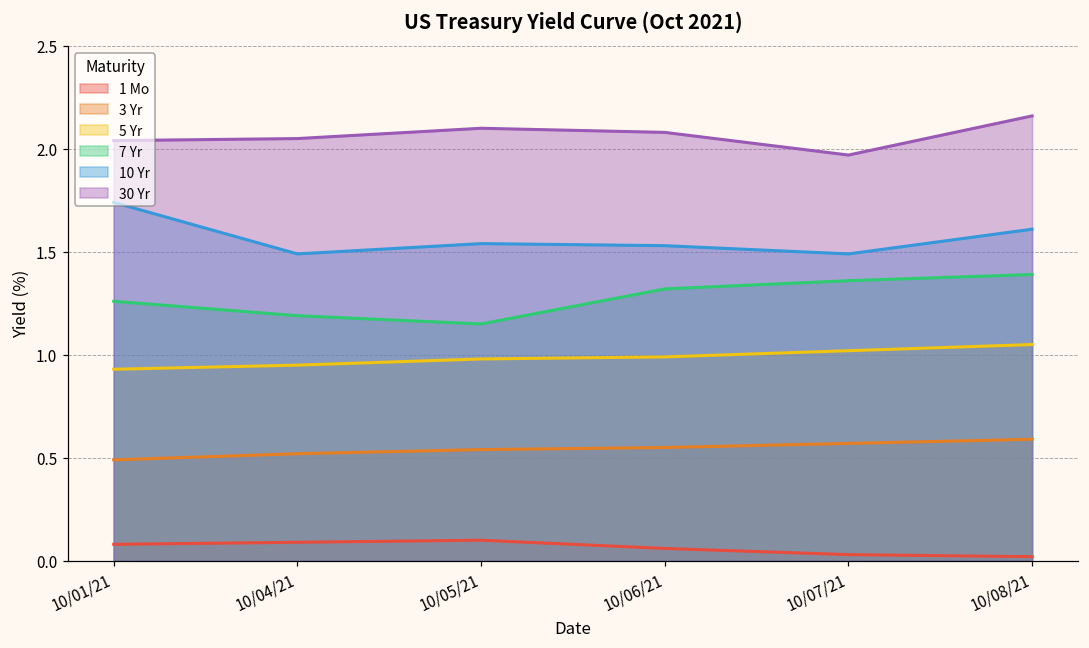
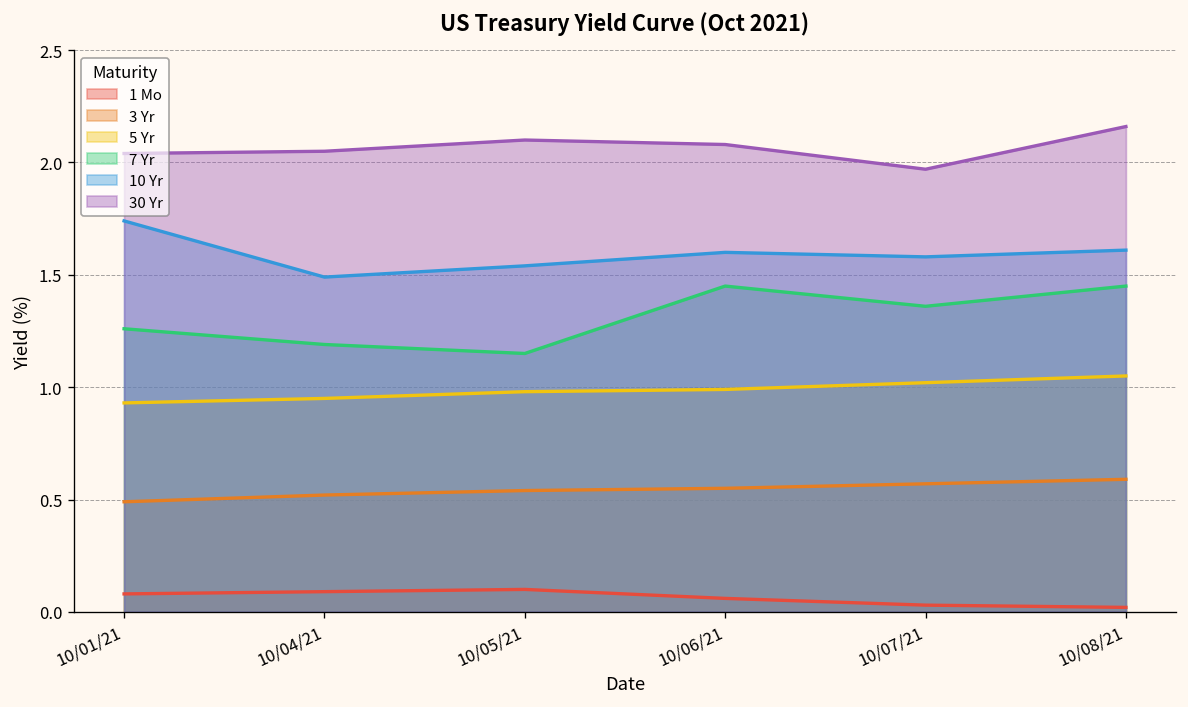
  {
    "7 Yr": {
      "10/01/21": 1.26,
      "10/04/21": 1.19,
      "10/05/21": 1.15,
-     "10/06/21": 1.32,
+     "10/06/21": 1.45,
      "10/07/21": 1.36,
-     "10/08/21": 1.39
+     "10/08/21": 1.45
    },
    "10 Yr": {
      "10/04/21": 1.49,
      "10/05/21": 1.54,
-     "10/06/21": 1.53,
-     "10/07/21": 1.49,
+     "10/06/21": 1.60,
+     "10/07/21": 1.58,
      "10/08/21": 1.61
    },
    "30 Yr": {
      "10/04/21": 2.05,
      "10/05/21": 2.10,
      "10/06/21": 2.08,
      "10/07/21": 1.97,
      "10/08/21": 2.16
    }
  }
